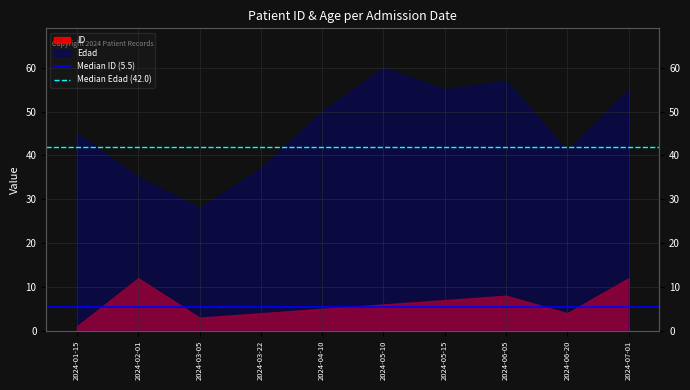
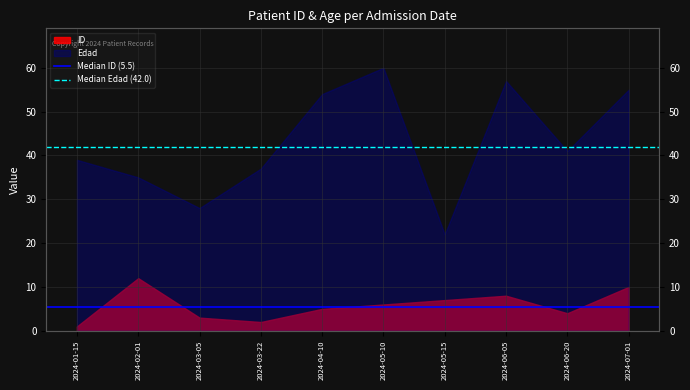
  {
    "ID": {
      "2024-01-15": 1,
      "2024-02-01": 12,
      "2024-03-05": 3,
-     "2024-03-22": 4,
+     "2024-03-22": 2,
      "2024-04-10": 5,
      "2024-05-10": 6,
      "2024-05-15": 7,
      "2024-06-05": 8,
      "2024-06-20": 4,
-     "2024-07-01": 12
+     "2024-07-01": 10
    },
    "Edad": {
-     "2024-01-15": 45,
+     "2024-01-15": 39,
      "2024-02-01": 35,
      "2024-03-05": 28,
      "2024-03-22": 37,
-     "2024-04-10": 50,
+     "2024-04-10": 54,
      "2024-05-10": 60,
-     "2024-05-15": 55,
+     "2024-05-15": 22,
      "2024-06-05": 57,
      "2024-06-20": 41,
      "2024-07-01": 55
    }
  }
